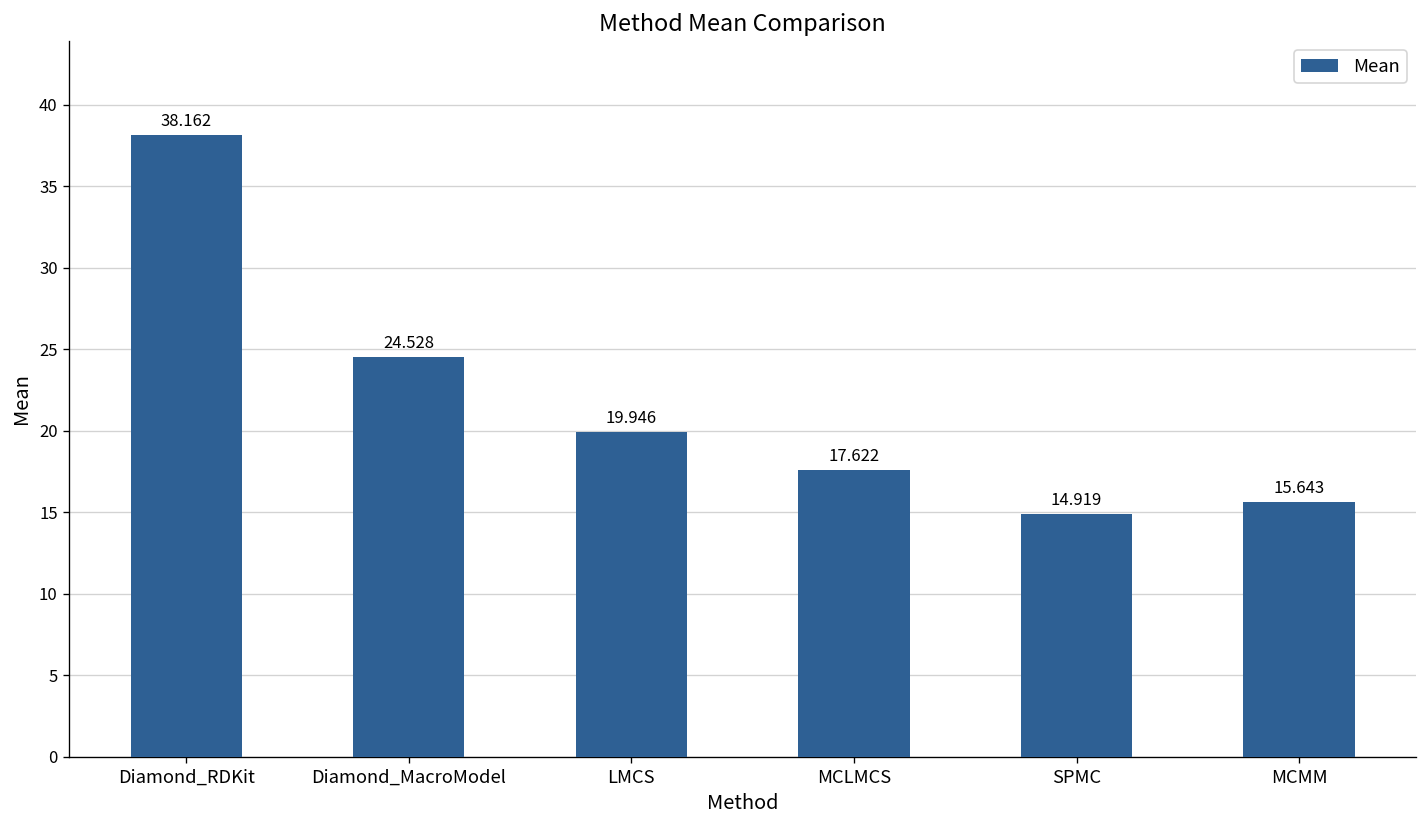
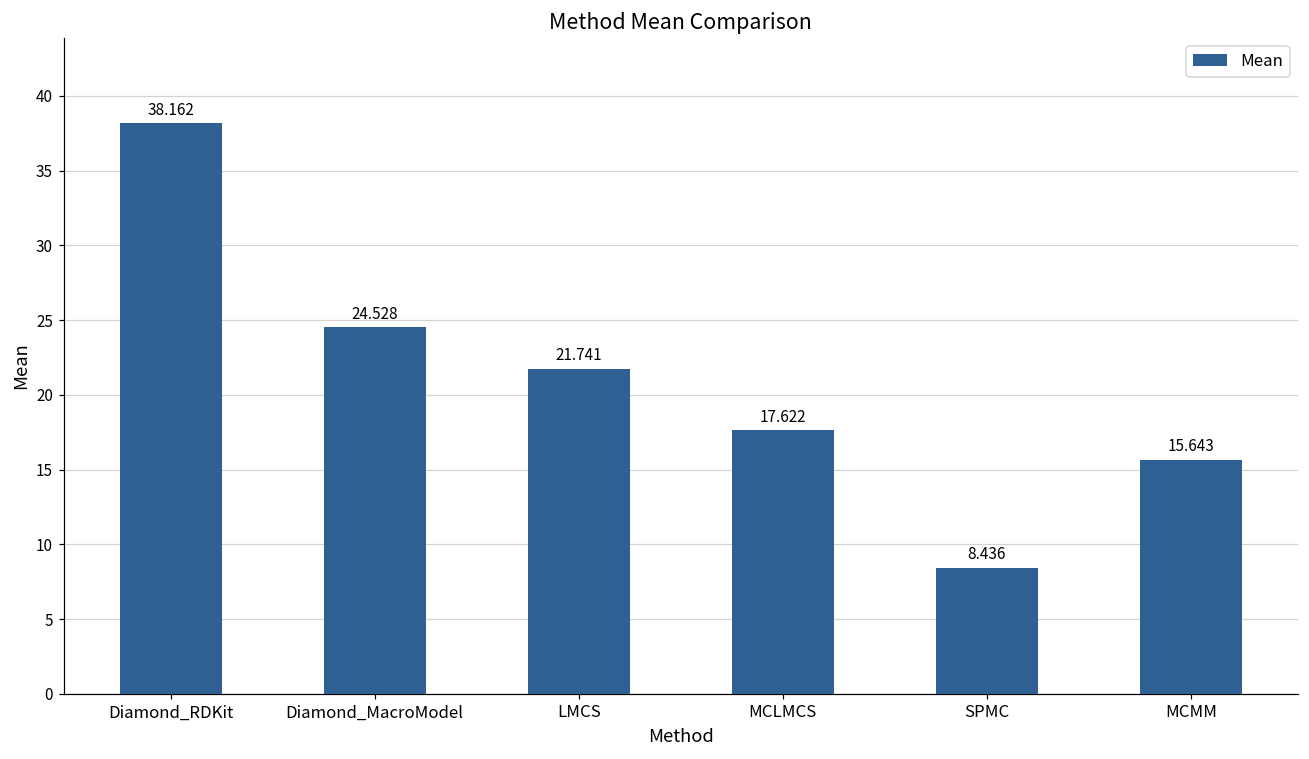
  {
    "Diamond_RDKit": 38.162,
    "Diamond_MacroModel": 24.528,
-   "LMCS": 19.946,
+   "LMCS": 21.741,
    "MCLMCS": 17.622,
-   "SPMC": 14.919,
+   "SPMC": 8.436,
    "MCMM": 15.643
  }
